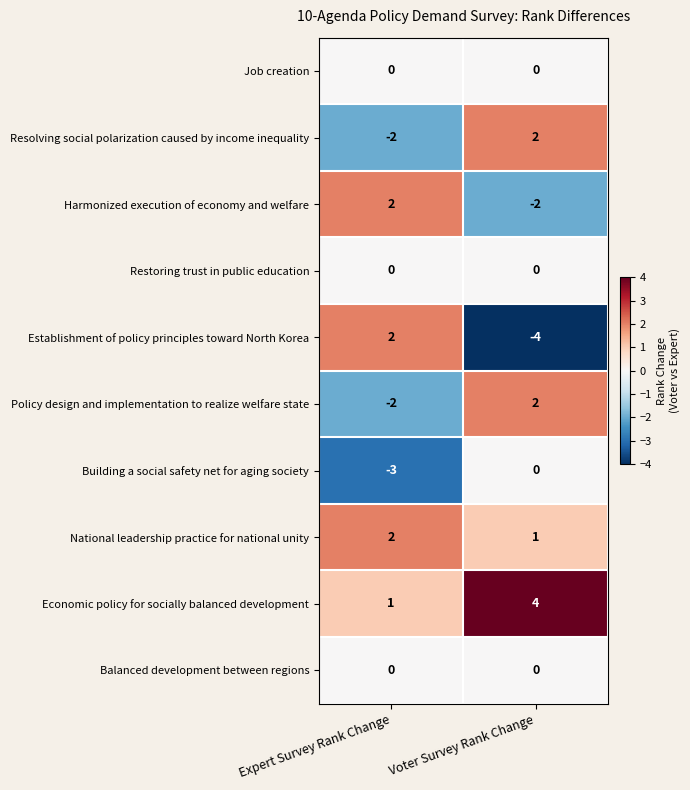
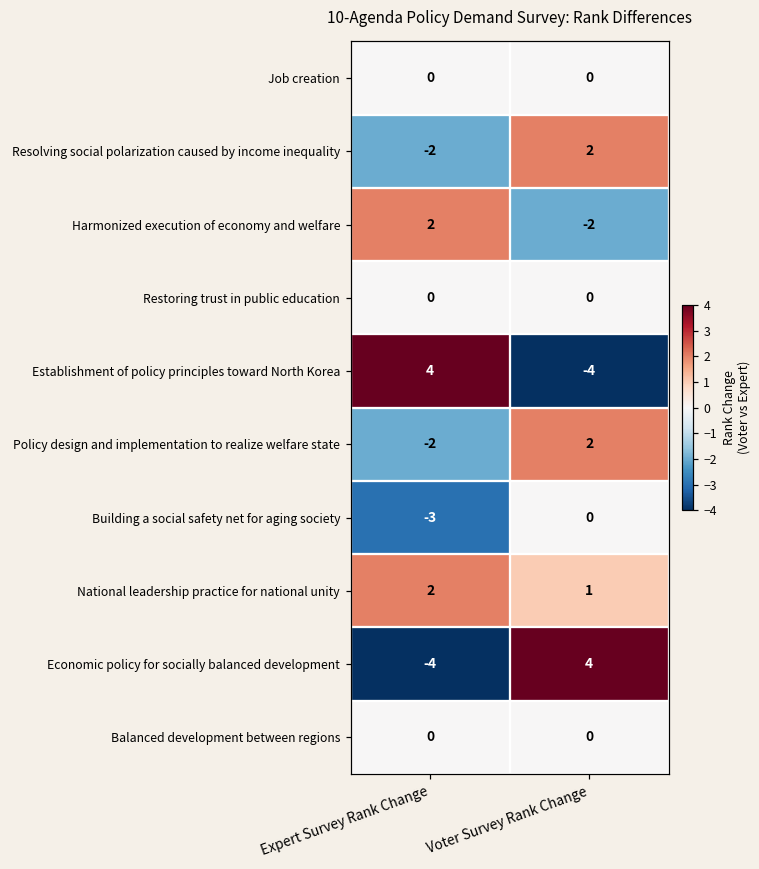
  {
    "Job creation": {
      "Expert Survey Rank Change": 0,
      "Voter Survey Rank Change": 0
    },
    "Resolving social polarization caused by income inequality": {
      "Expert Survey Rank Change": -2,
      "Voter Survey Rank Change": 2
    },
    "Harmonized execution of economy and welfare": {
      "Expert Survey Rank Change": 2,
      "Voter Survey Rank Change": -2
    },
    "Restoring trust in public education": {
      "Expert Survey Rank Change": 0,
      "Voter Survey Rank Change": 0
    },
    "Establishment of policy principles toward North Korea": {
-     "Expert Survey Rank Change": 2,
+     "Expert Survey Rank Change": 4,
      "Voter Survey Rank Change": -4
    },
    "Policy design and implementation to realize welfare state": {
      "Expert Survey Rank Change": -2,
      "Voter Survey Rank Change": 2
    },
    "Building a social safety net for aging society": {
      "Expert Survey Rank Change": -3,
      "Voter Survey Rank Change": 0
    },
    "National leadership practice for national unity": {
      "Expert Survey Rank Change": 2,
      "Voter Survey Rank Change": 1
    },
    "Economic policy for socially balanced development": {
-     "Expert Survey Rank Change": 1,
+     "Expert Survey Rank Change": -4,
      "Voter Survey Rank Change": 4
    },
    "Balanced development between regions": {
      "Expert Survey Rank Change": 0,
      "Voter Survey Rank Change": 0
    }
  }
